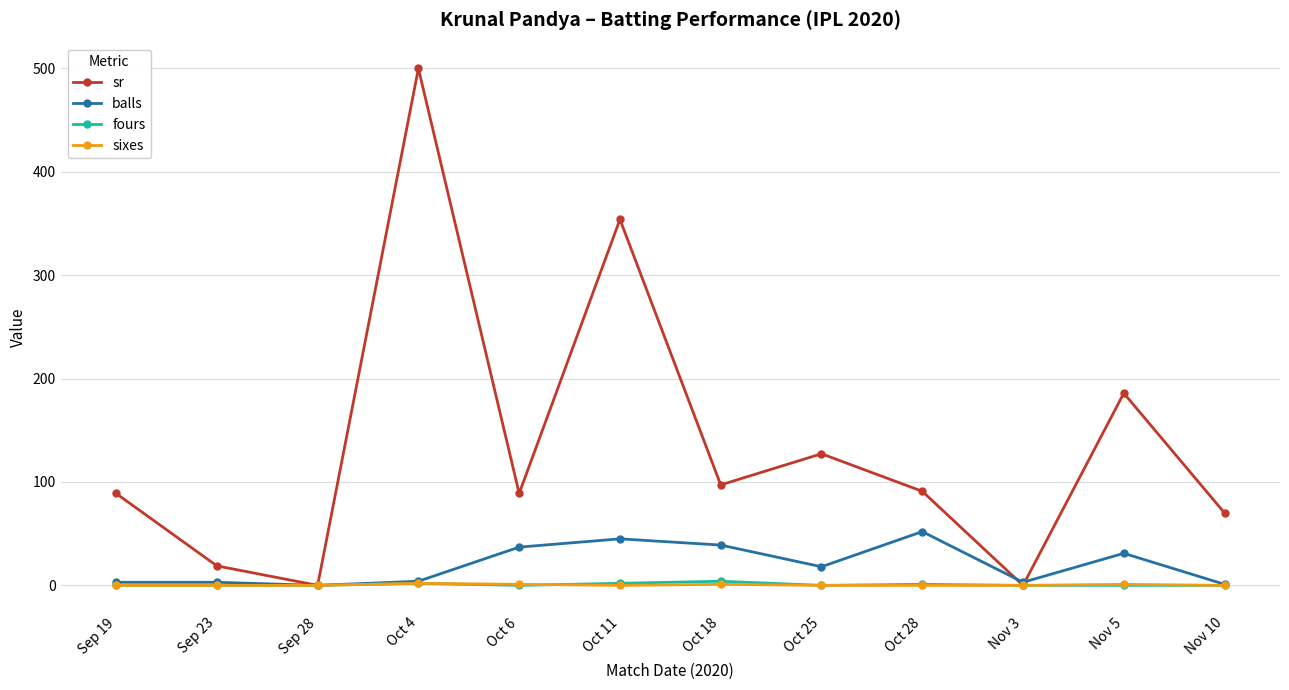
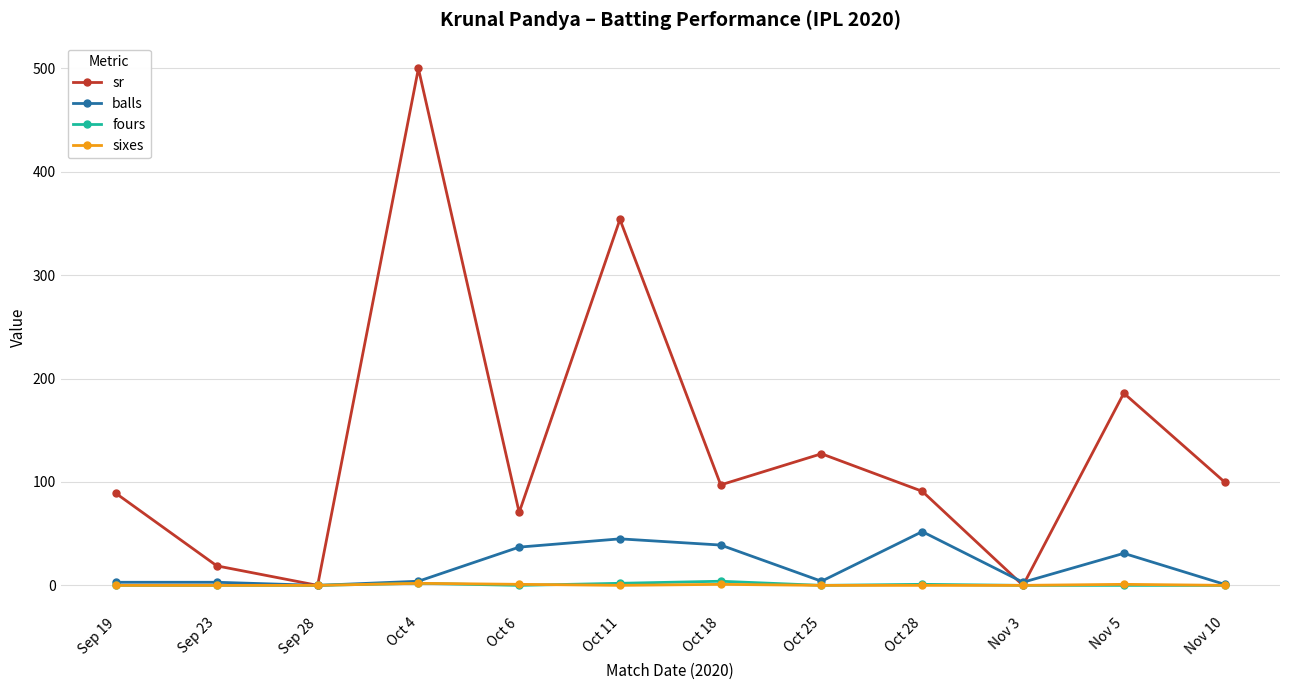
  {
    "sr": {
      "Sep 19": 89,
      "Sep 23": 19,
      "Oct 4": 500,
-     "Oct 6": 89,
+     "Oct 6": 71,
      "Oct 11": 354,
      "Oct 18": 97,
      "Oct 25": 127,
      "Oct 28": 91,
      "Nov 5": 186,
-     "Nov 10": 70
+     "Nov 10": 100
    },
    "balls": {
      "Sep 19": 3,
      "Sep 23": 3,
      "Oct 6": 37,
      "Oct 11": 45,
      "Oct 18": 39,
-     "Oct 25": 18,
+     "Oct 25": 4,
      "Oct 28": 52,
      "Nov 3": 3,
      "Nov 5": 31
    },
    "fours": {
      "Oct 18": 4
    },
    "sixes": {
      "Oct 18": 1
    }
  }
